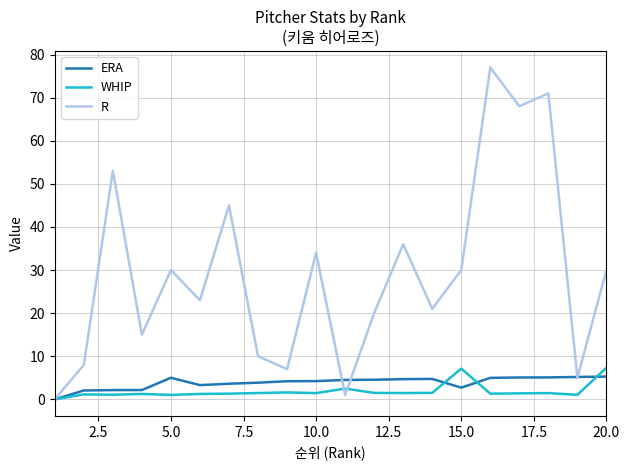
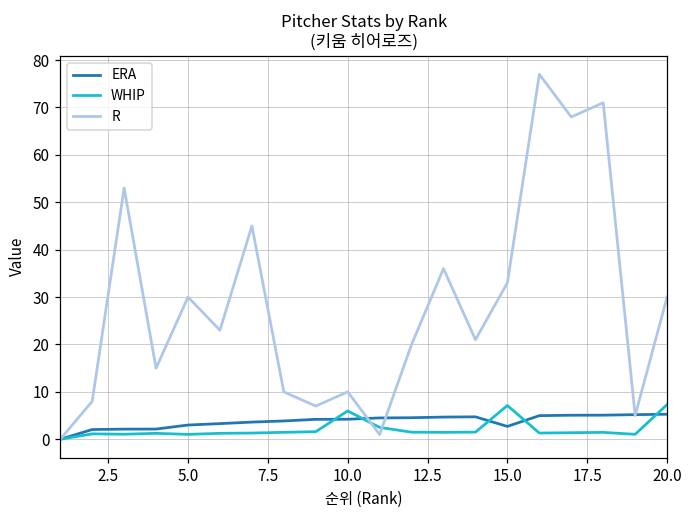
  {
    "ERA": {
-     "5.0": 5,
+     "5.0": 3,
      "10.0": 4,
      "15.0": 3,
      "20.0": 5
    },
    "WHIP": {
      "5.0": 1,
-     "10.0": 1,
+     "10.0": 6,
      "15.0": 7,
      "20.0": 7
    },
    "R": {
      "5.0": 30,
-     "10.0": 34,
-     "15.0": 30,
+     "10.0": 10,
+     "15.0": 33,
      "20.0": 30
    }
  }
